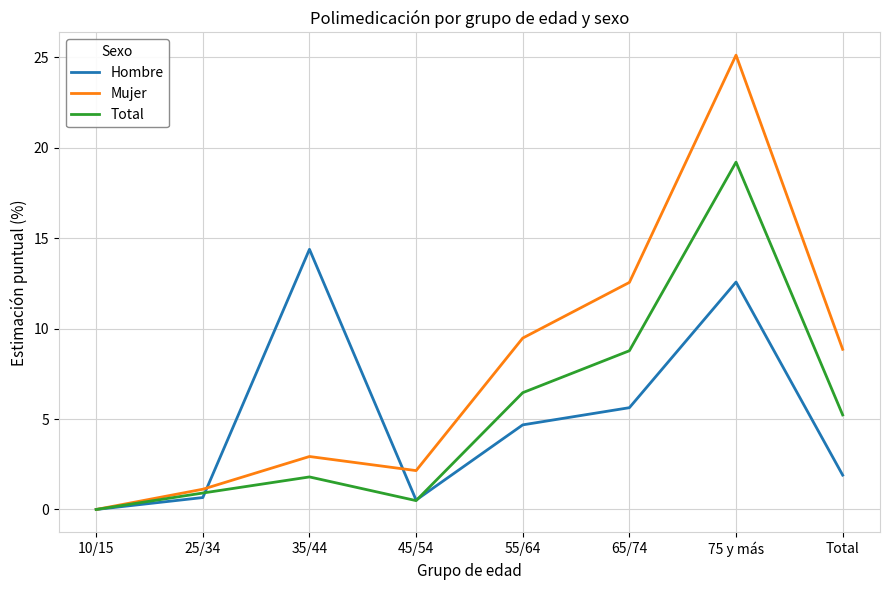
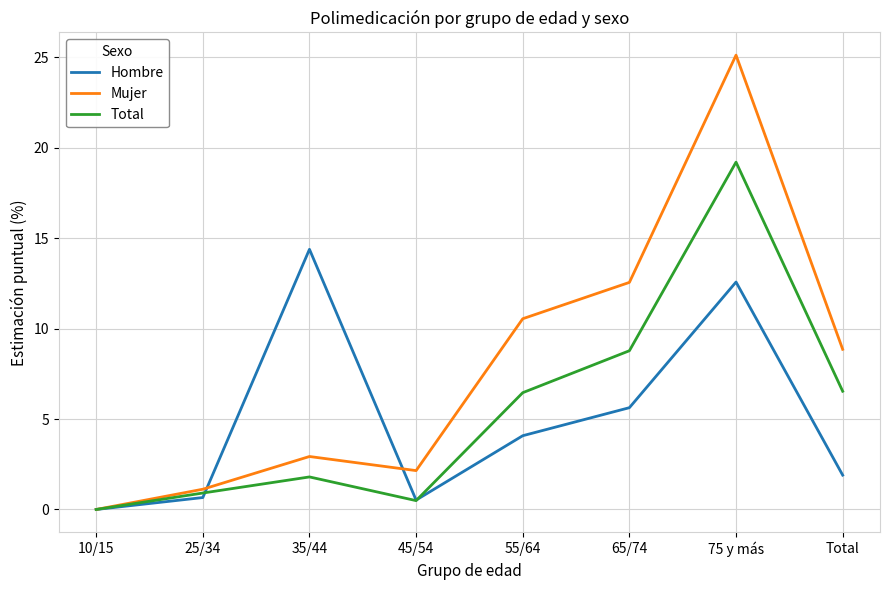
  {
    "Hombre": {
      "25/34": 0.7,
      "35/44": 14.4,
-     "55/64": 4.7,
+     "55/64": 4.1,
      "65/74": 5.6,
      "75 y más": 12.6,
      "Total": 1.9
    },
    "Mujer": {
      "25/34": 1.1,
      "35/44": 2.9,
      "45/54": 2.2,
-     "55/64": 9.5,
+     "55/64": 10.6,
      "65/74": 12.6,
      "75 y más": 25.1,
      "Total": 8.9
    },
    "Total": {
      "25/34": 0.9,
      "35/44": 1.8,
      "55/64": 6.5,
      "65/74": 8.8,
      "75 y más": 19.2,
-     "Total": 5.2
+     "Total": 6.5
    }
  }
